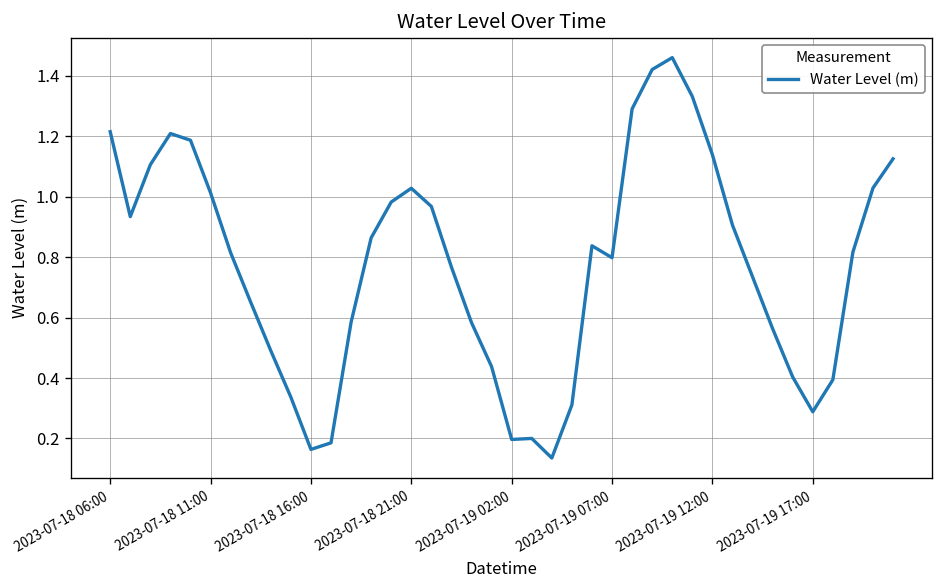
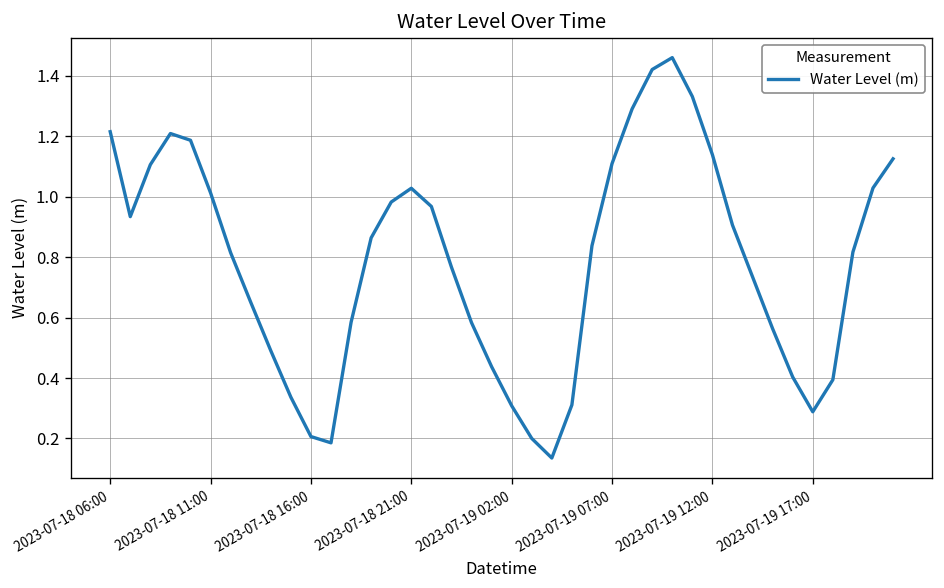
  {
    "2023-07-18 06:00": 1.21,
    "2023-07-18 11:00": 1.01,
-   "2023-07-18 16:00": 0.16,
+   "2023-07-18 16:00": 0.21,
    "2023-07-18 21:00": 1.03,
-   "2023-07-19 02:00": 0.20,
-   "2023-07-19 07:00": 0.80,
+   "2023-07-19 02:00": 0.31,
+   "2023-07-19 07:00": 1.11,
    "2023-07-19 12:00": 1.14,
    "2023-07-19 17:00": 0.29
  }
